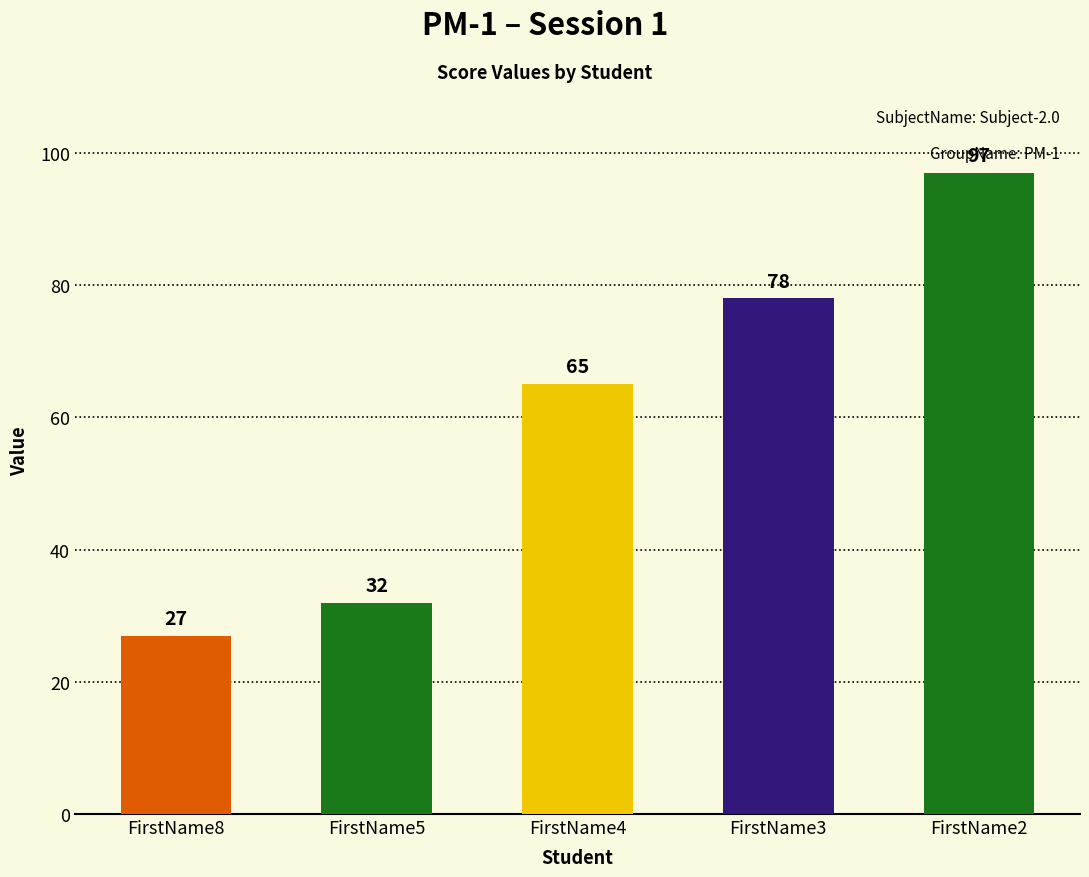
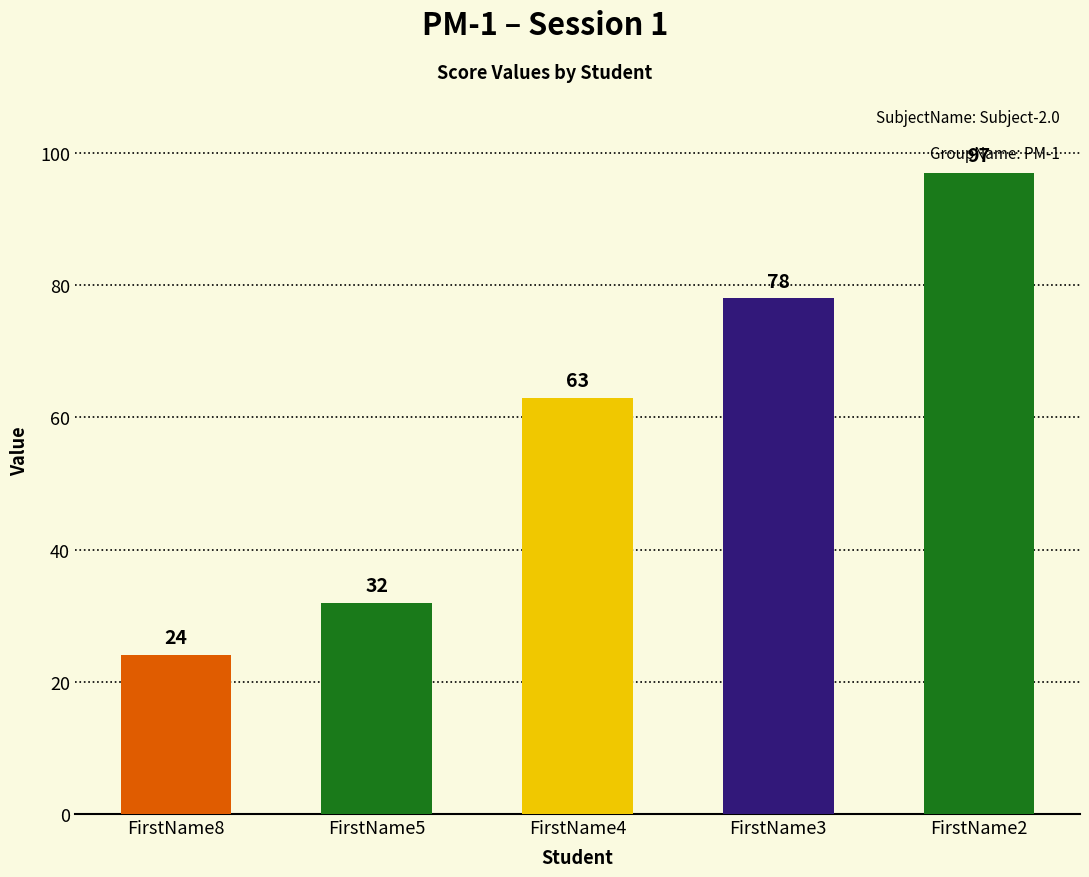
  {
-   "FirstName8": 27,
+   "FirstName8": 24,
    "FirstName5": 32,
-   "FirstName4": 65,
+   "FirstName4": 63,
    "FirstName3": 78
  }
